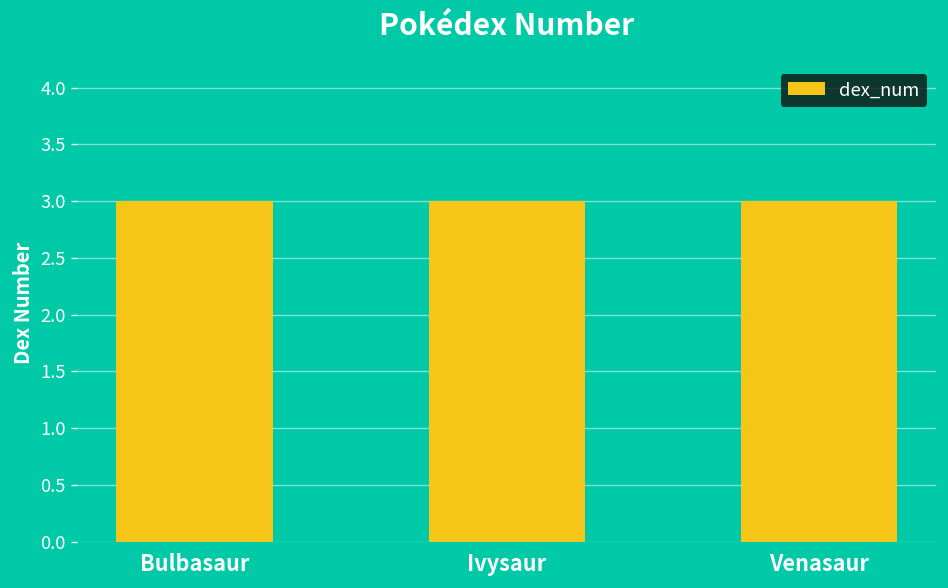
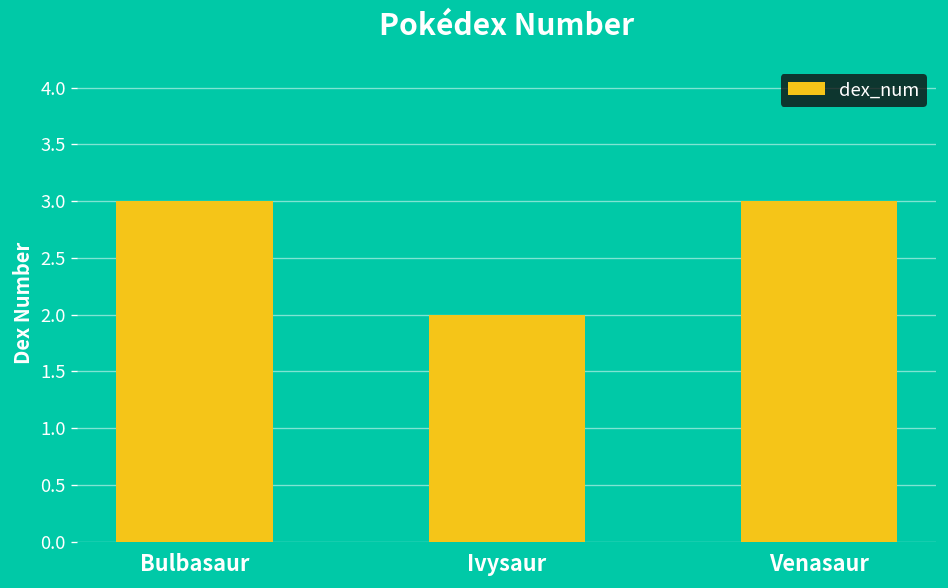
  {
    "Bulbasaur": 3,
-   "Ivysaur": 3,
+   "Ivysaur": 2,
    "Venasaur": 3
  }
